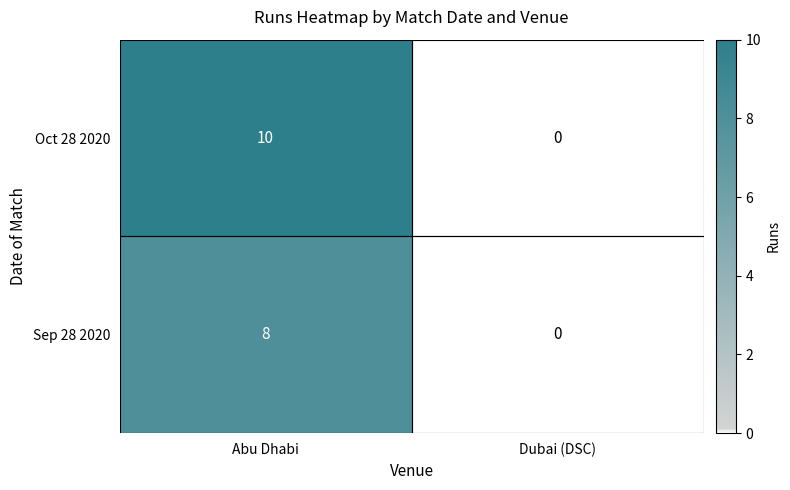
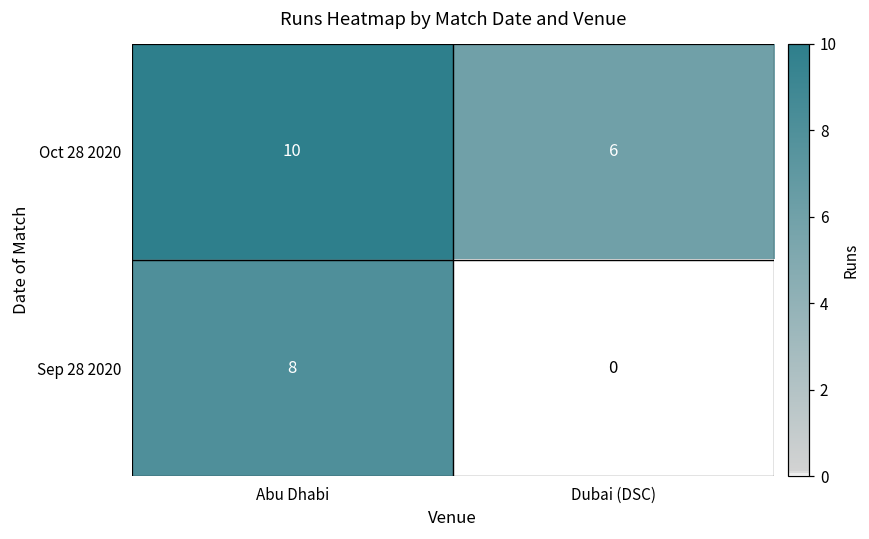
  {
    "Oct 28 2020": {
      "Abu Dhabi": 10,
-     "Dubai (DSC)": 0
+     "Dubai (DSC)": 6
    },
    "Sep 28 2020": {
      "Abu Dhabi": 8,
      "Dubai (DSC)": 0
    }
  }
